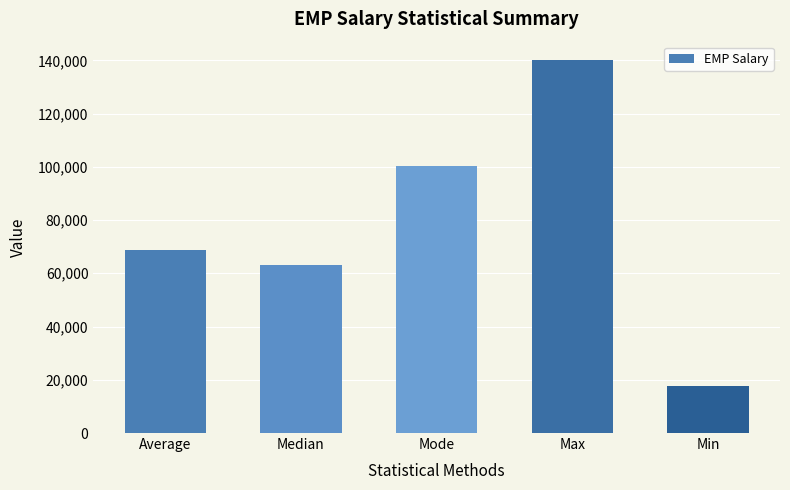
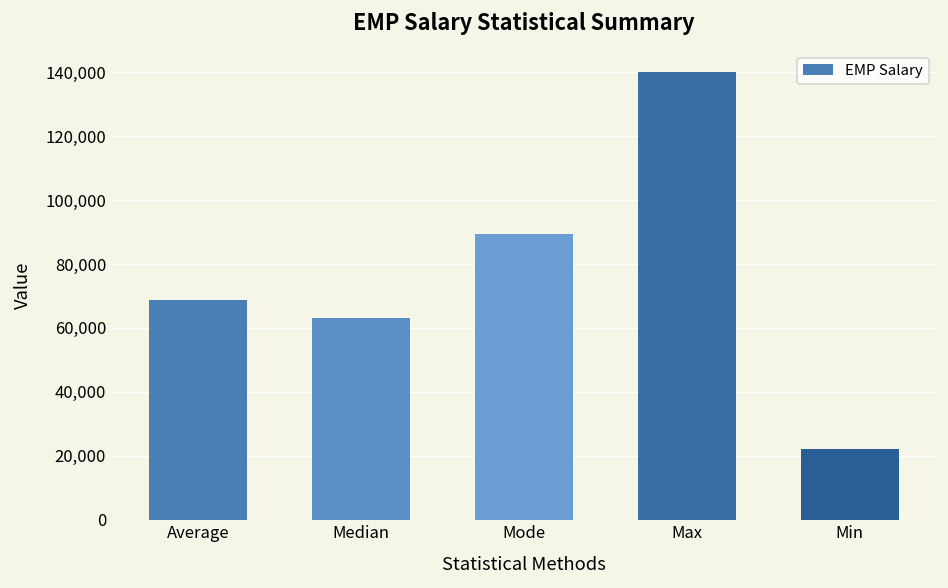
  {
    "Average": "69,000",
    "Median": "63,000",
-   "Mode": "100,000",
+   "Mode": "90,000",
    "Max": "140,000",
-   "Min": "18,000"
+   "Min": "22,000"
  }
